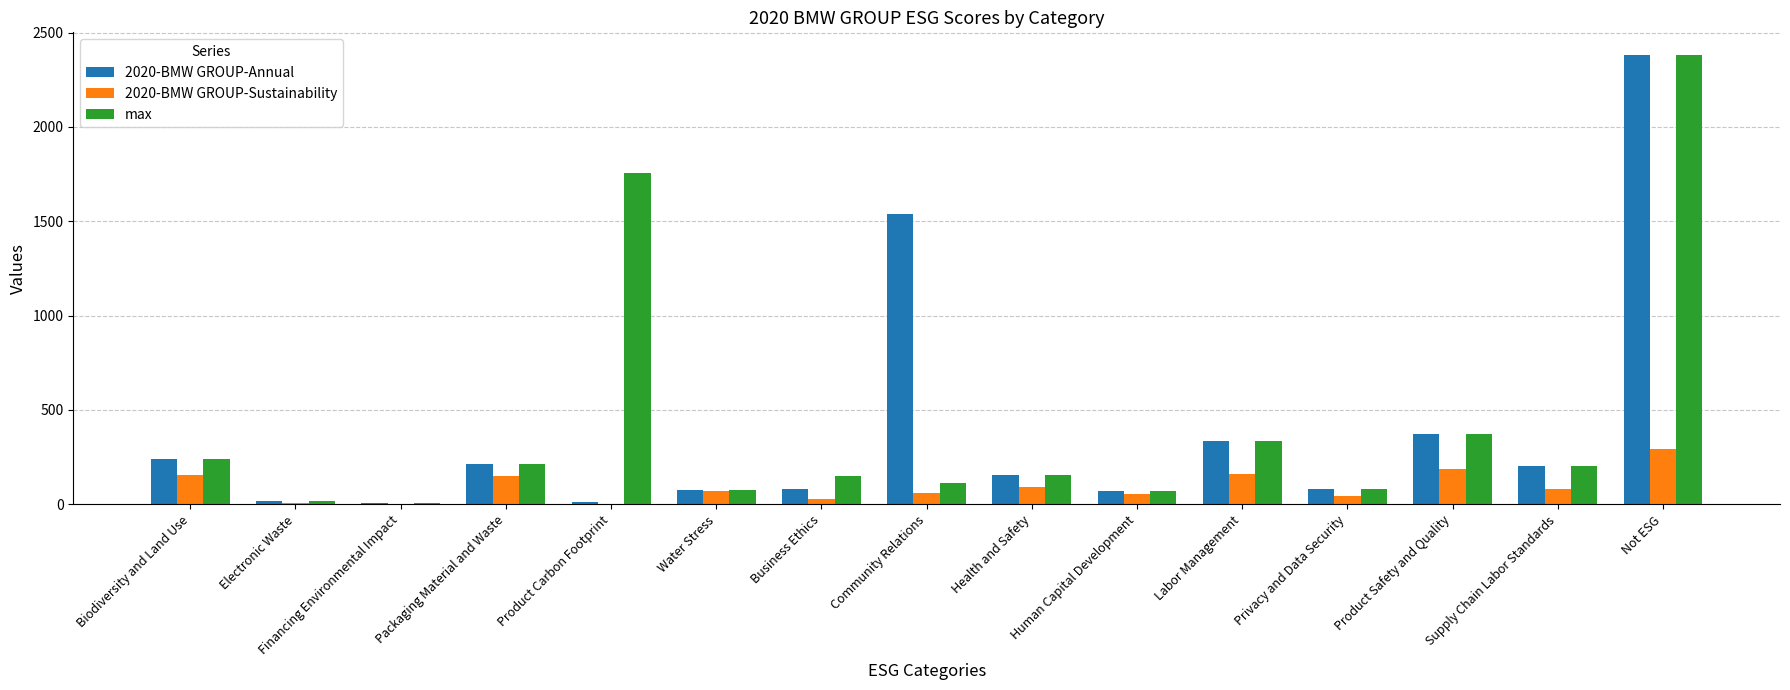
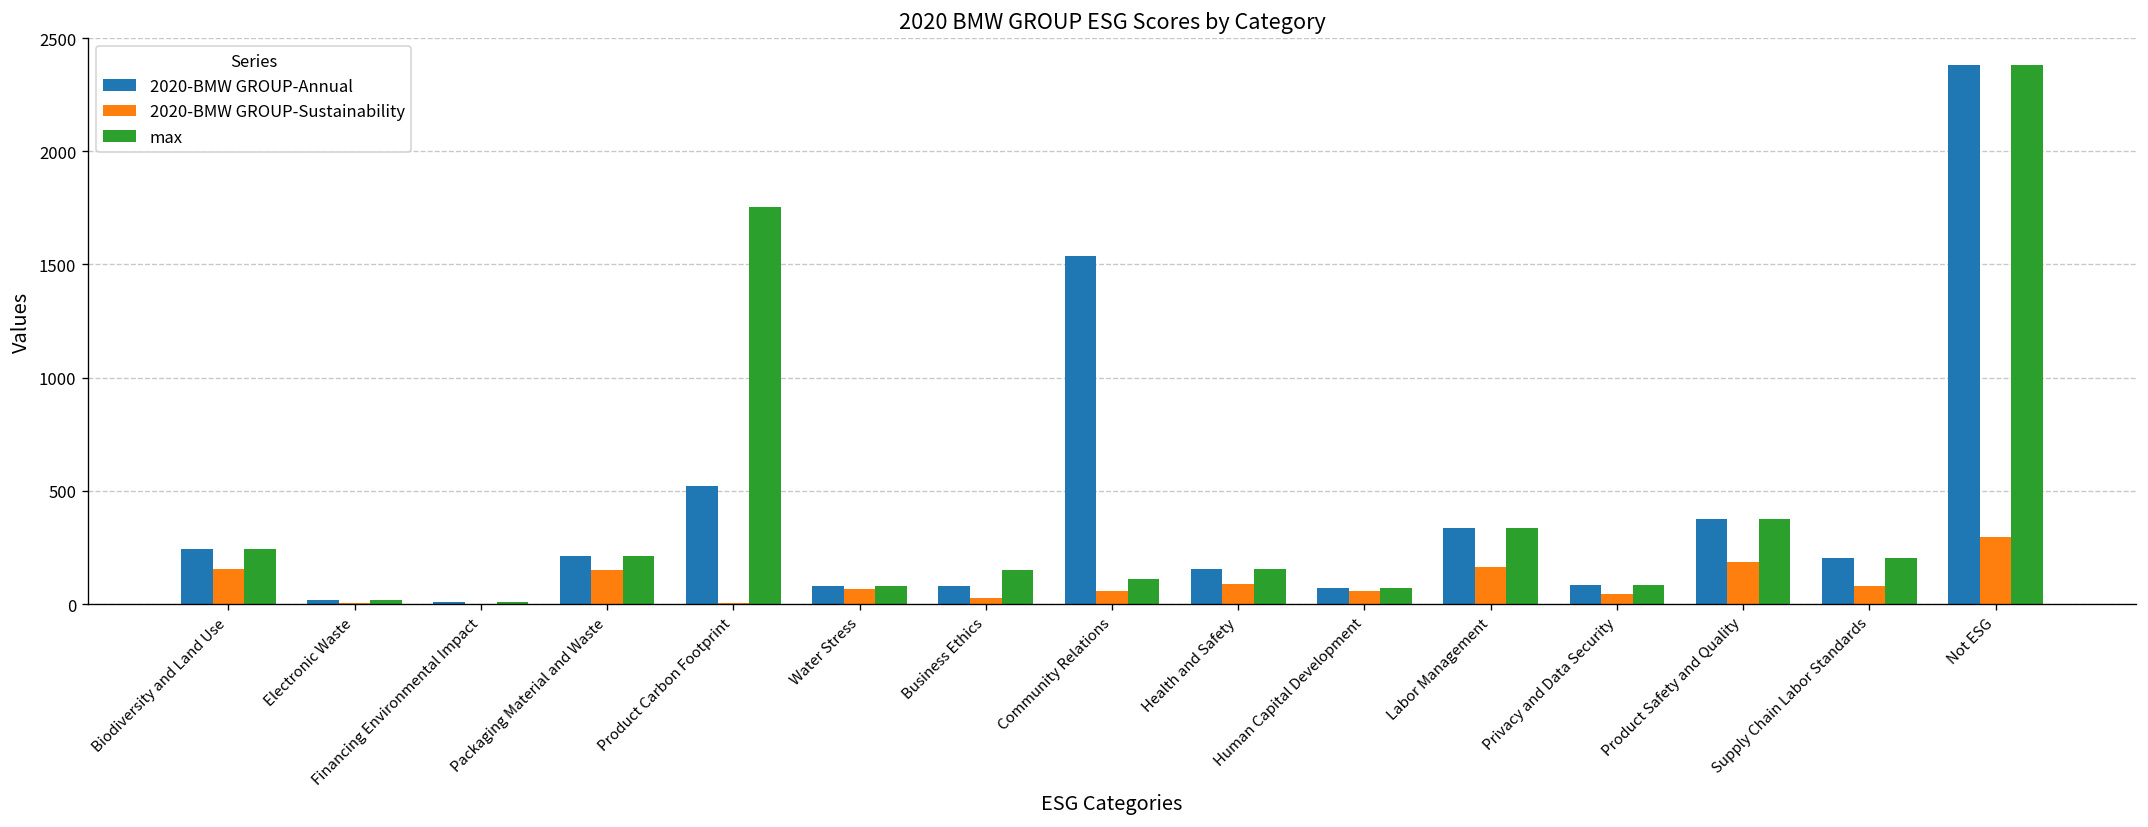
  {
    "2020-BMW GROUP-Annual": {
      "Biodiversity and Land Use": 240,
      "Electronic Waste": 20,
      "Packaging Material and Waste": 210,
-     "Product Carbon Footprint": 10,
+     "Product Carbon Footprint": 520,
      "Water Stress": 80,
      "Business Ethics": 80,
      "Community Relations": 1540,
      "Health and Safety": 160,
      "Human Capital Development": 70,
      "Labor Management": 340,
      "Privacy and Data Security": 80,
      "Product Safety and Quality": 380,
      "Supply Chain Labor Standards": 200,
      "Not ESG": 2380
    },
    "2020-BMW GROUP-Sustainability": {
      "Biodiversity and Land Use": 150,
      "Financing Environmental Impact": 0,
      "Packaging Material and Waste": 150,
      "Water Stress": 70,
      "Business Ethics": 30,
      "Community Relations": 60,
      "Health and Safety": 90,
      "Human Capital Development": 60,
      "Labor Management": 160,
      "Privacy and Data Security": 50,
      "Product Safety and Quality": 190,
      "Supply Chain Labor Standards": 80,
      "Not ESG": 300
    },
    "max": {
      "Biodiversity and Land Use": 240,
      "Electronic Waste": 20,
      "Packaging Material and Waste": 210,
      "Product Carbon Footprint": 1750,
      "Water Stress": 80,
      "Business Ethics": 150,
      "Community Relations": 110,
      "Health and Safety": 160,
      "Human Capital Development": 70,
      "Labor Management": 340,
      "Privacy and Data Security": 80,
      "Product Safety and Quality": 380,
      "Supply Chain Labor Standards": 200,
      "Not ESG": 2380
    }
  }
